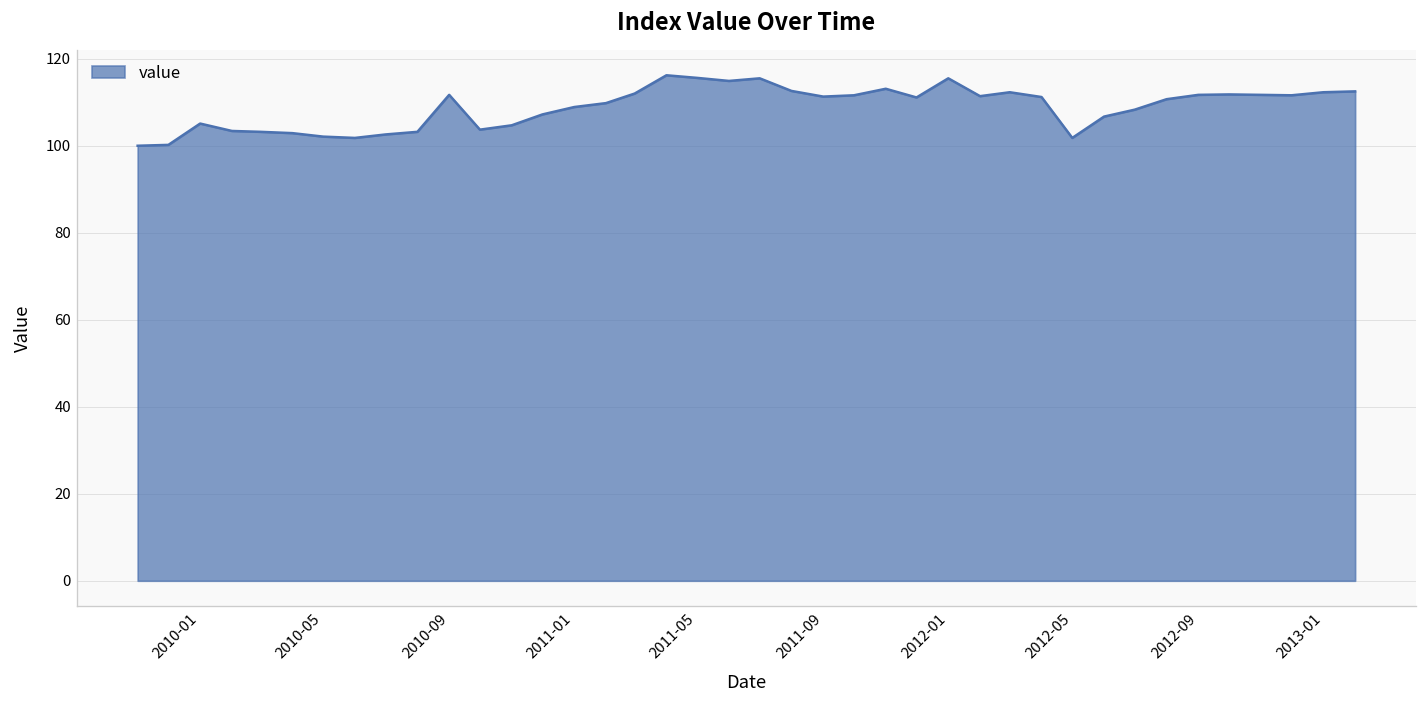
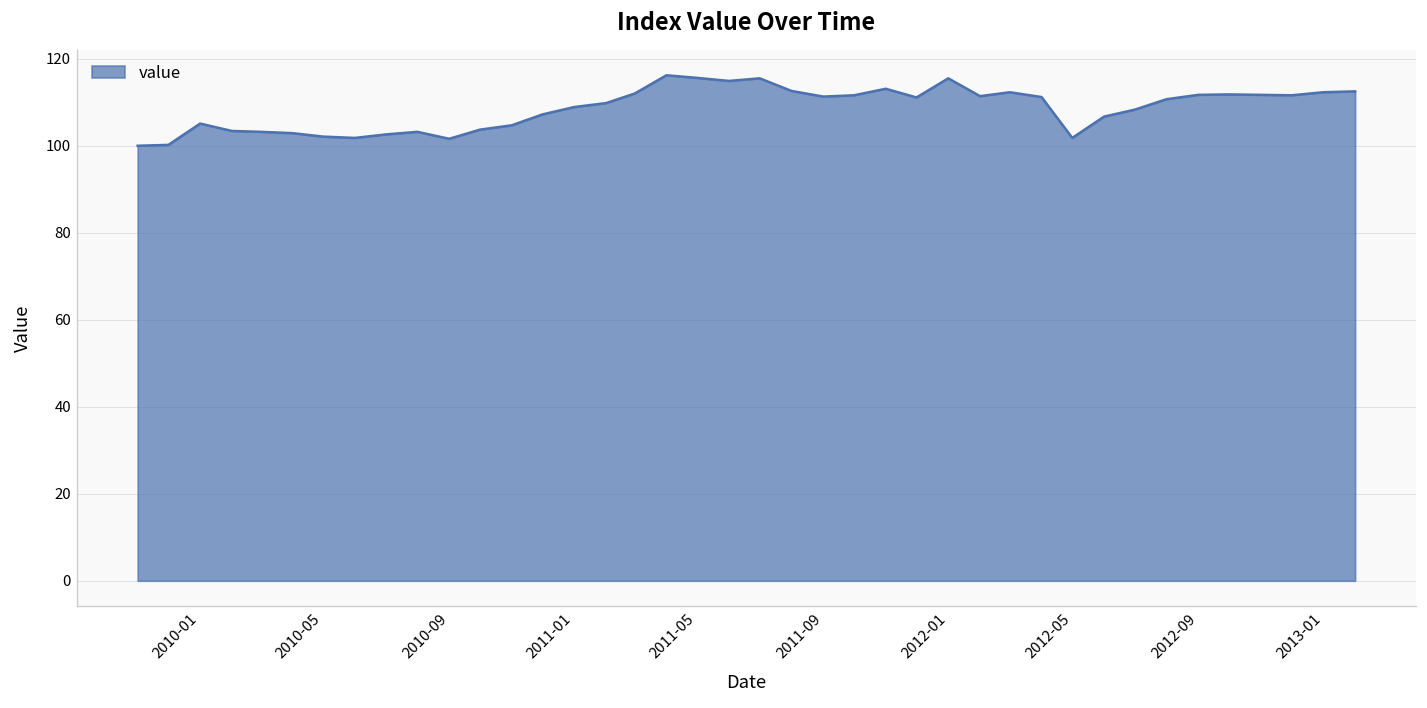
  {
    "2010-01": 105,
    "2010-05": 102,
-   "2010-09": 112,
+   "2010-09": 102,
    "2011-01": 109,
    "2011-05": 116,
    "2011-09": 111,
    "2012-01": 116,
    "2012-05": 102,
    "2012-09": 112,
    "2013-01": 112
  }
